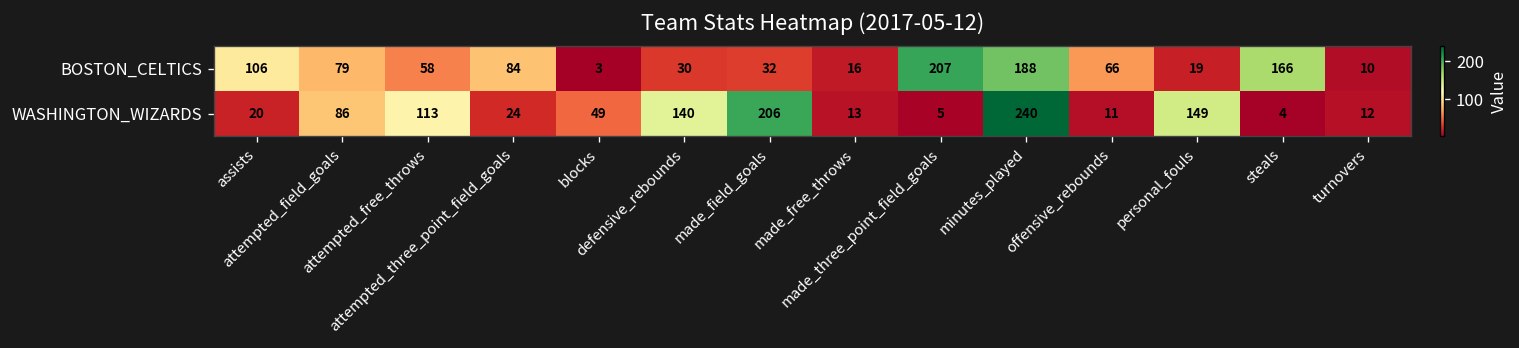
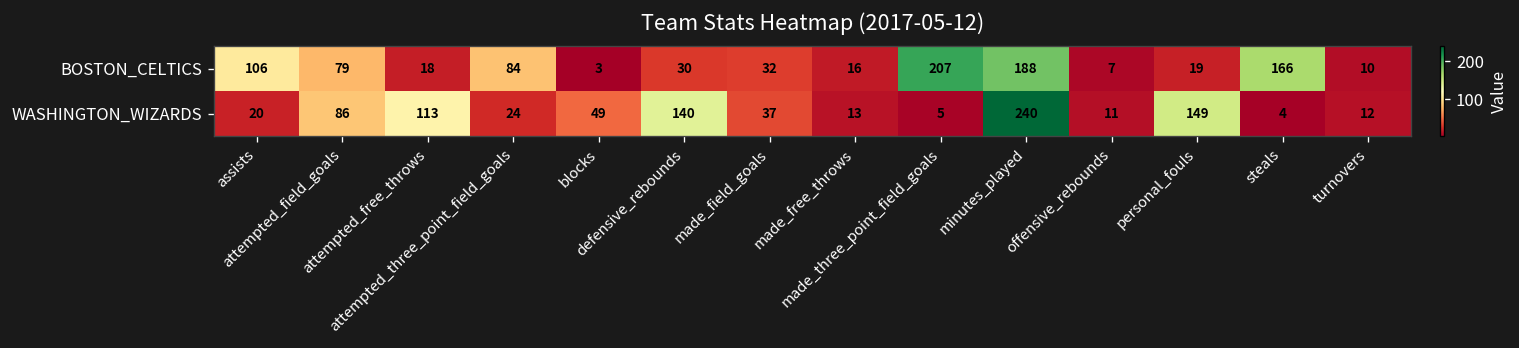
  {
    "BOSTON_CELTICS": {
      "assists": 106,
      "attempted_field_goals": 79,
-     "attempted_free_throws": 58,
+     "attempted_free_throws": 18,
      "attempted_three_point_field_goals": 84,
      "blocks": 3,
      "defensive_rebounds": 30,
      "made_field_goals": 32,
      "made_free_throws": 16,
      "made_three_point_field_goals": 207,
      "minutes_played": 188,
-     "offensive_rebounds": 66,
+     "offensive_rebounds": 7,
      "personal_fouls": 19,
      "steals": 166,
      "turnovers": 10
    },
    "WASHINGTON_WIZARDS": {
      "assists": 20,
      "attempted_field_goals": 86,
      "attempted_free_throws": 113,
      "attempted_three_point_field_goals": 24,
      "blocks": 49,
      "defensive_rebounds": 140,
-     "made_field_goals": 206,
+     "made_field_goals": 37,
      "made_free_throws": 13,
      "made_three_point_field_goals": 5,
      "minutes_played": 240,
      "offensive_rebounds": 11,
      "personal_fouls": 149,
      "steals": 4,
      "turnovers": 12
    }
  }
